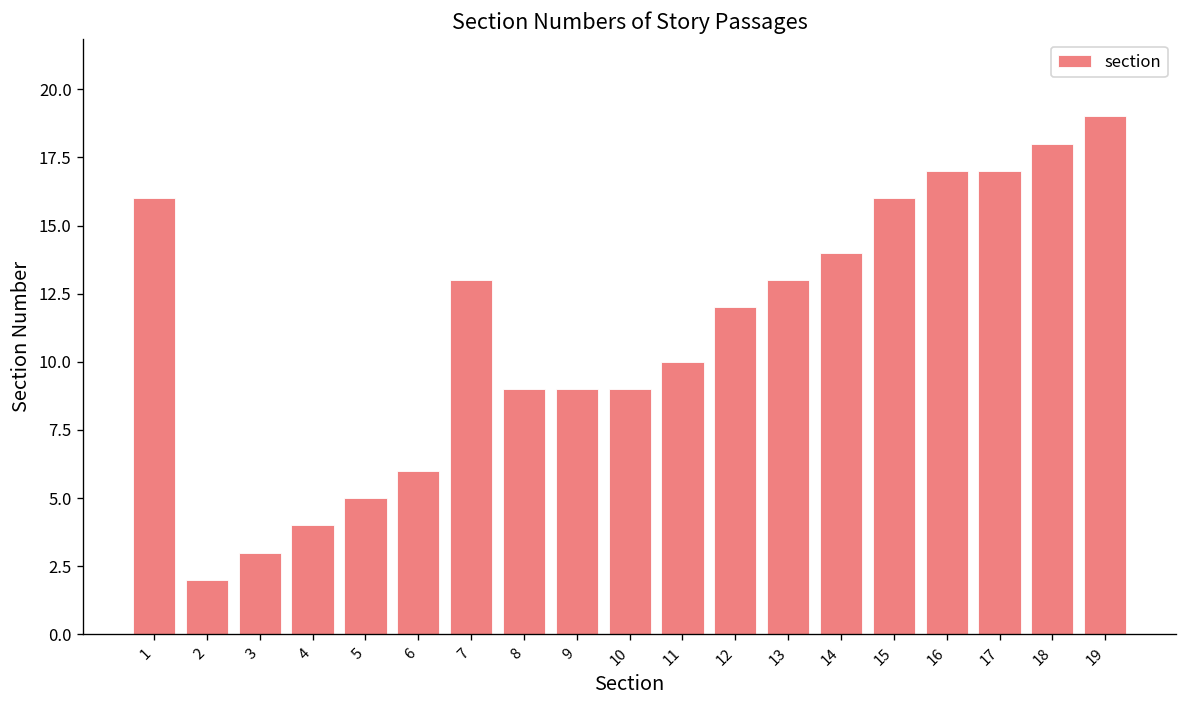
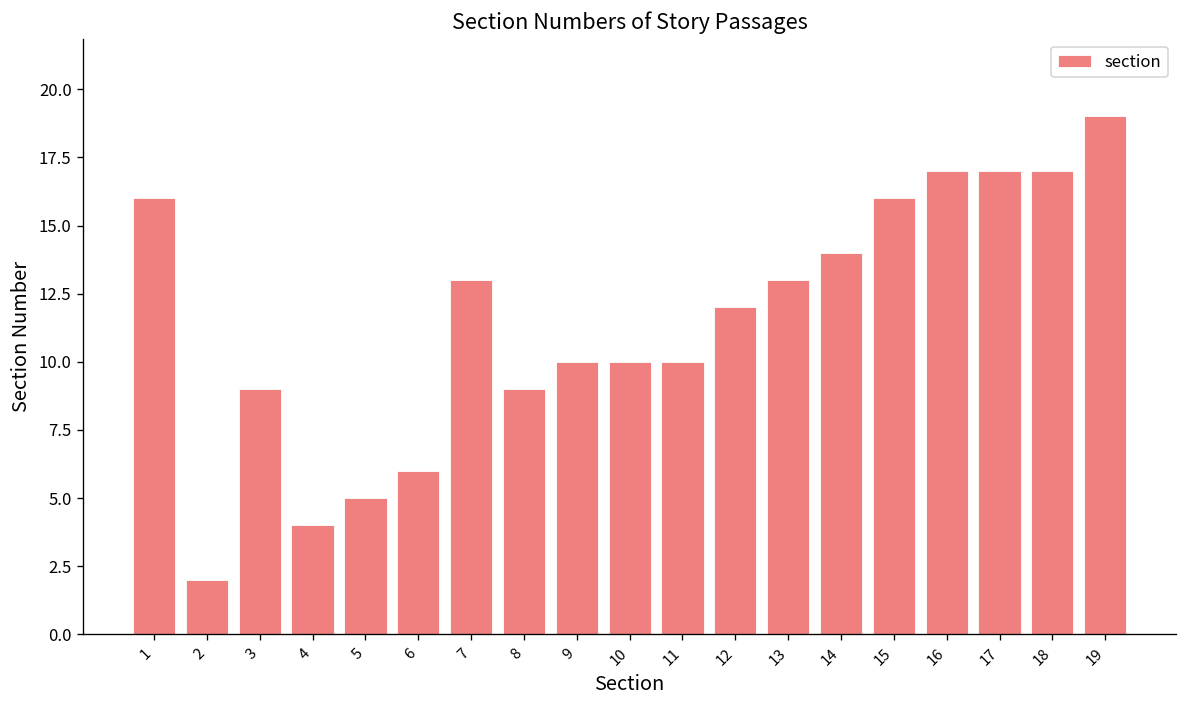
  {
    "1": 16,
    "2": 2,
-   "3": 3,
+   "3": 9,
    "4": 4,
    "5": 5,
    "6": 6,
    "7": 13,
    "8": 9,
-   "9": 9,
-   "10": 9,
+   "9": 10,
+   "10": 10,
    "11": 10,
    "12": 12,
    "13": 13,
    "14": 14,
    "15": 16,
    "16": 17,
    "17": 17,
-   "18": 18,
+   "18": 17,
    "19": 19
  }
